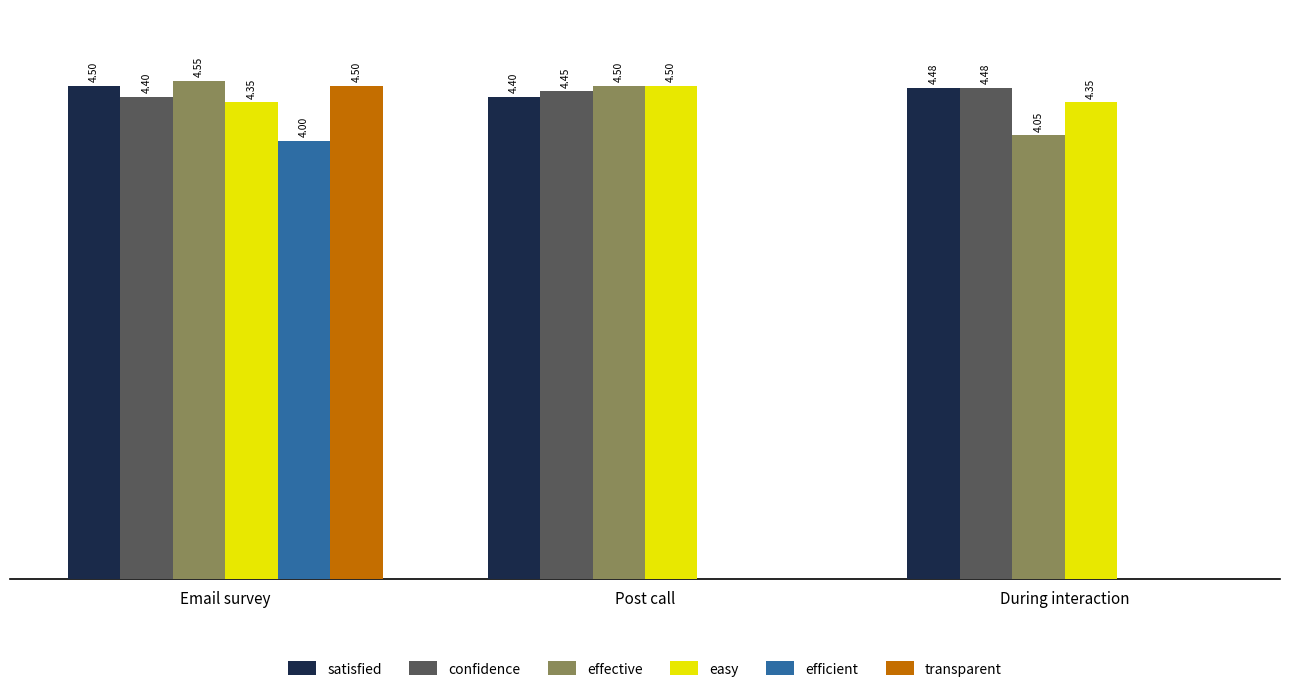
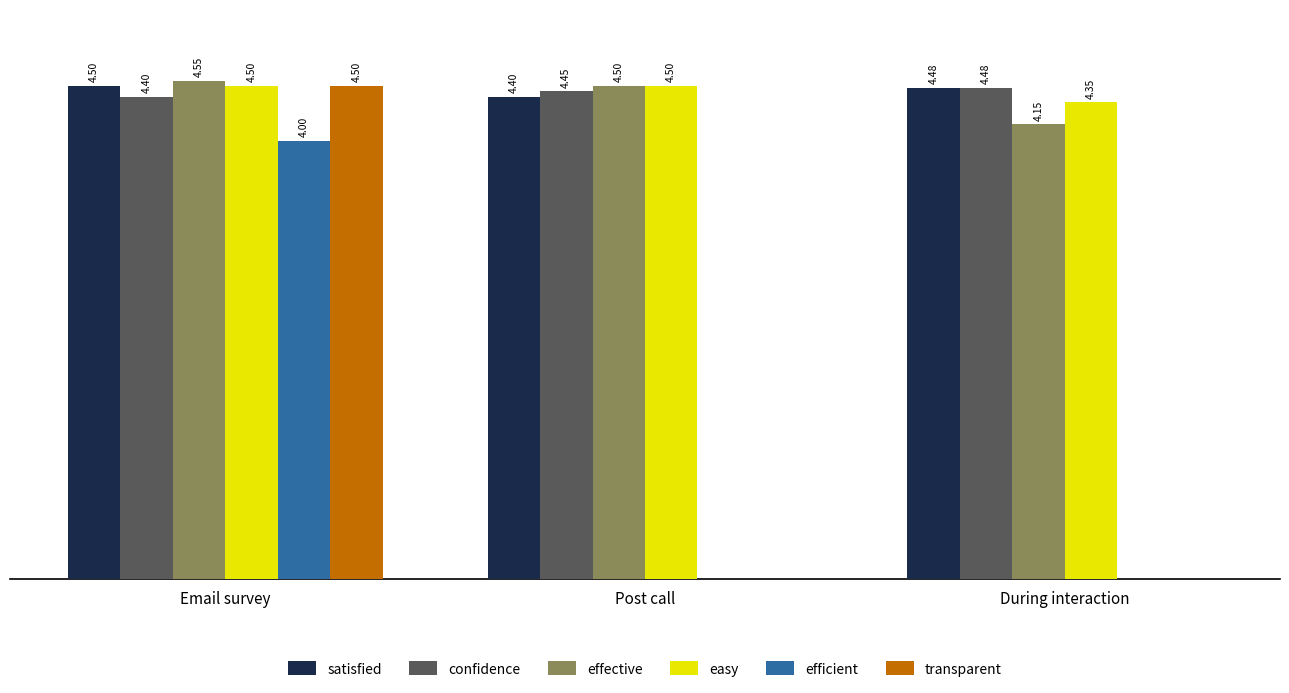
  {
    "satisfied": {
      "Email survey": 4.50,
      "Post call": 4.40,
      "During interaction": 4.48
    },
    "confidence": {
      "Email survey": 4.40,
      "Post call": 4.45,
      "During interaction": 4.48
    },
    "effective": {
      "Email survey": 4.55,
      "Post call": 4.50,
-     "During interaction": 4.05
+     "During interaction": 4.15
    },
    "easy": {
-     "Email survey": 4.35,
+     "Email survey": 4.50,
      "Post call": 4.50,
      "During interaction": 4.35
    },
    "efficient": {
      "Email survey": 4.00
    },
    "transparent": {
      "Email survey": 4.50
    }
  }
